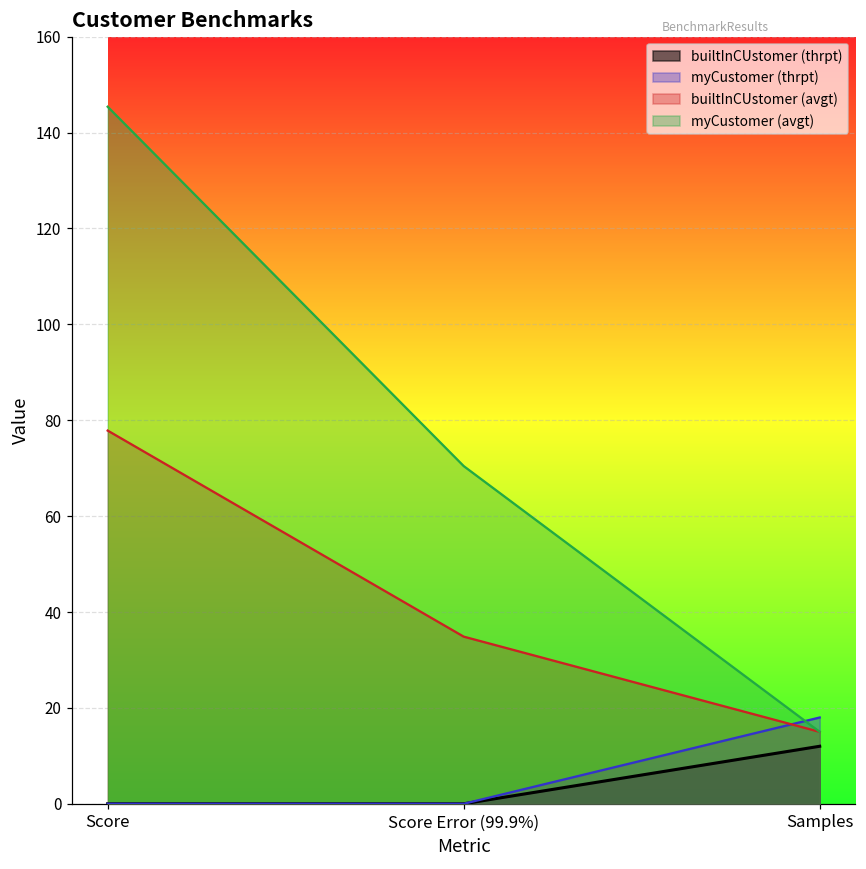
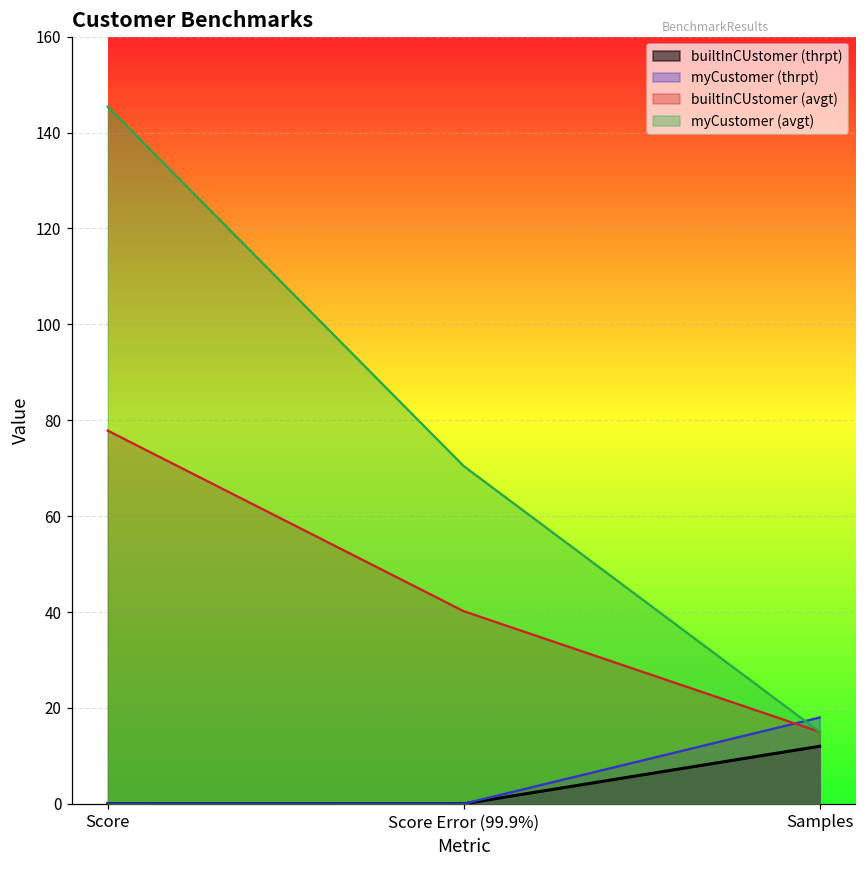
  {
    "builtInCUstomer (thrpt)": {
      "Samples": 12
    },
    "myCustomer (thrpt)": {
      "Samples": 18
    },
    "builtInCUstomer (avgt)": {
      "Score": 78,
-     "Score Error (99.9%)": 35
+     "Score Error (99.9%)": 40
    },
    "myCustomer (avgt)": {
      "Score": 145,
      "Score Error (99.9%)": 70
    }
  }
